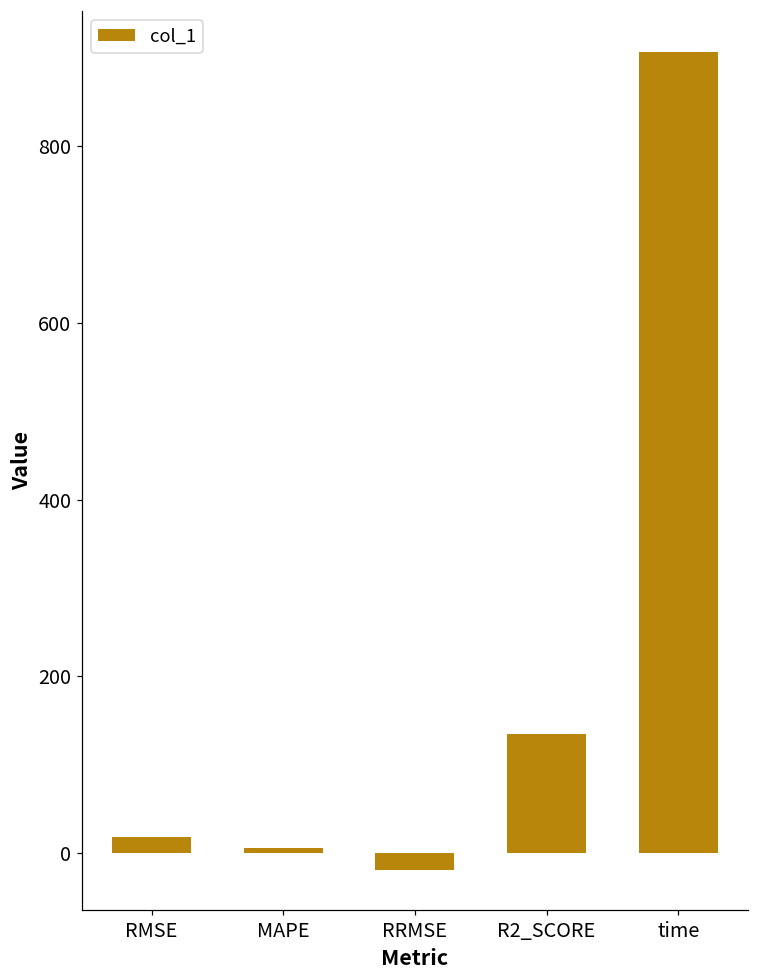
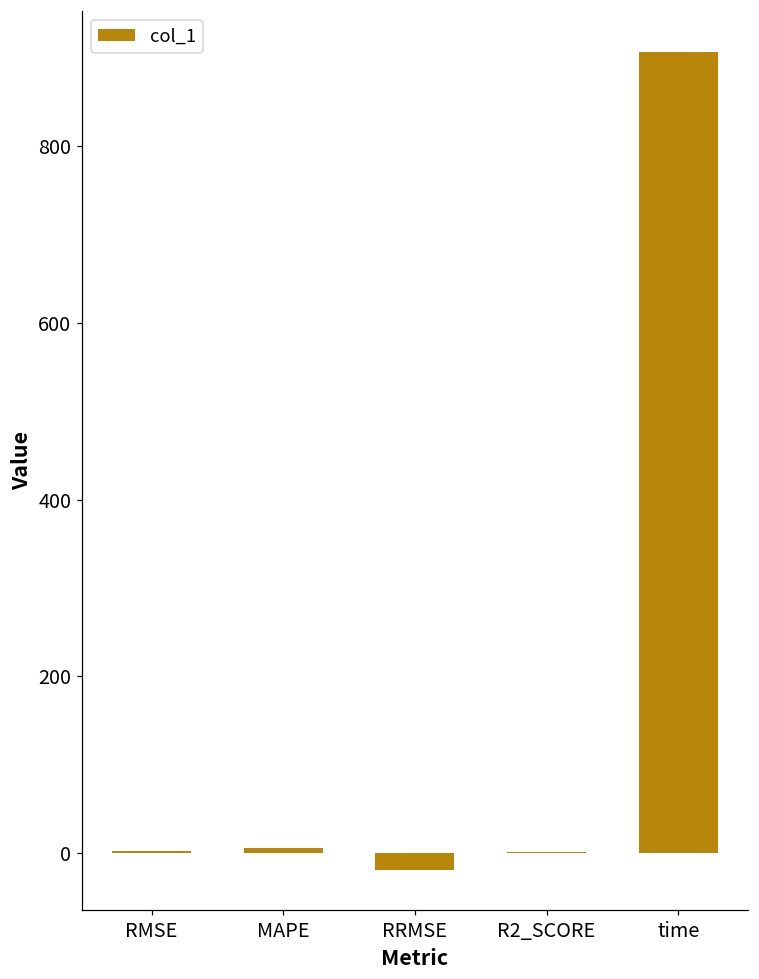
  {
-   "RMSE": 20,
+   "RMSE": 0,
    "MAPE": 10,
    "RRMSE": -20,
-   "R2_SCORE": 130,
+   "R2_SCORE": 0,
    "time": 910
  }
